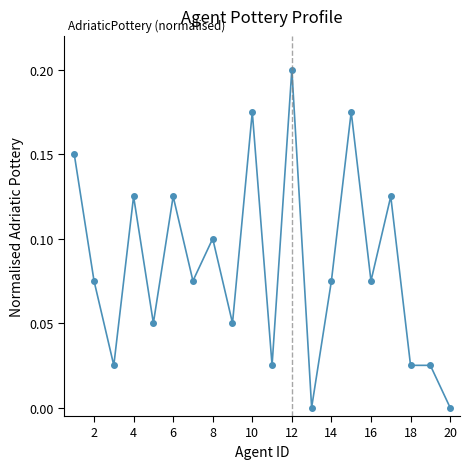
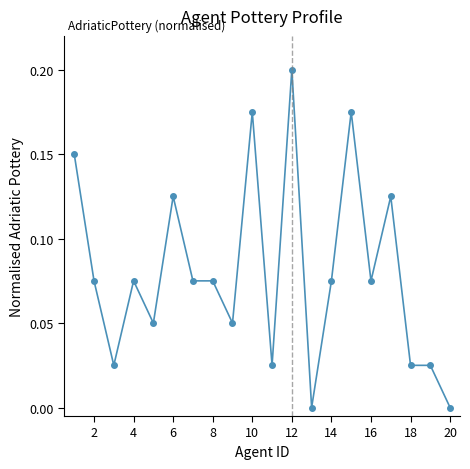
  {
    "2": 0.075,
-   "4": 0.125,
+   "4": 0.075,
    "6": 0.125,
-   "8": 0.100,
+   "8": 0.075,
    "10": 0.175,
    "12": 0.200,
    "14": 0.075,
    "16": 0.075,
    "18": 0.025,
    "20": 0.000
  }
